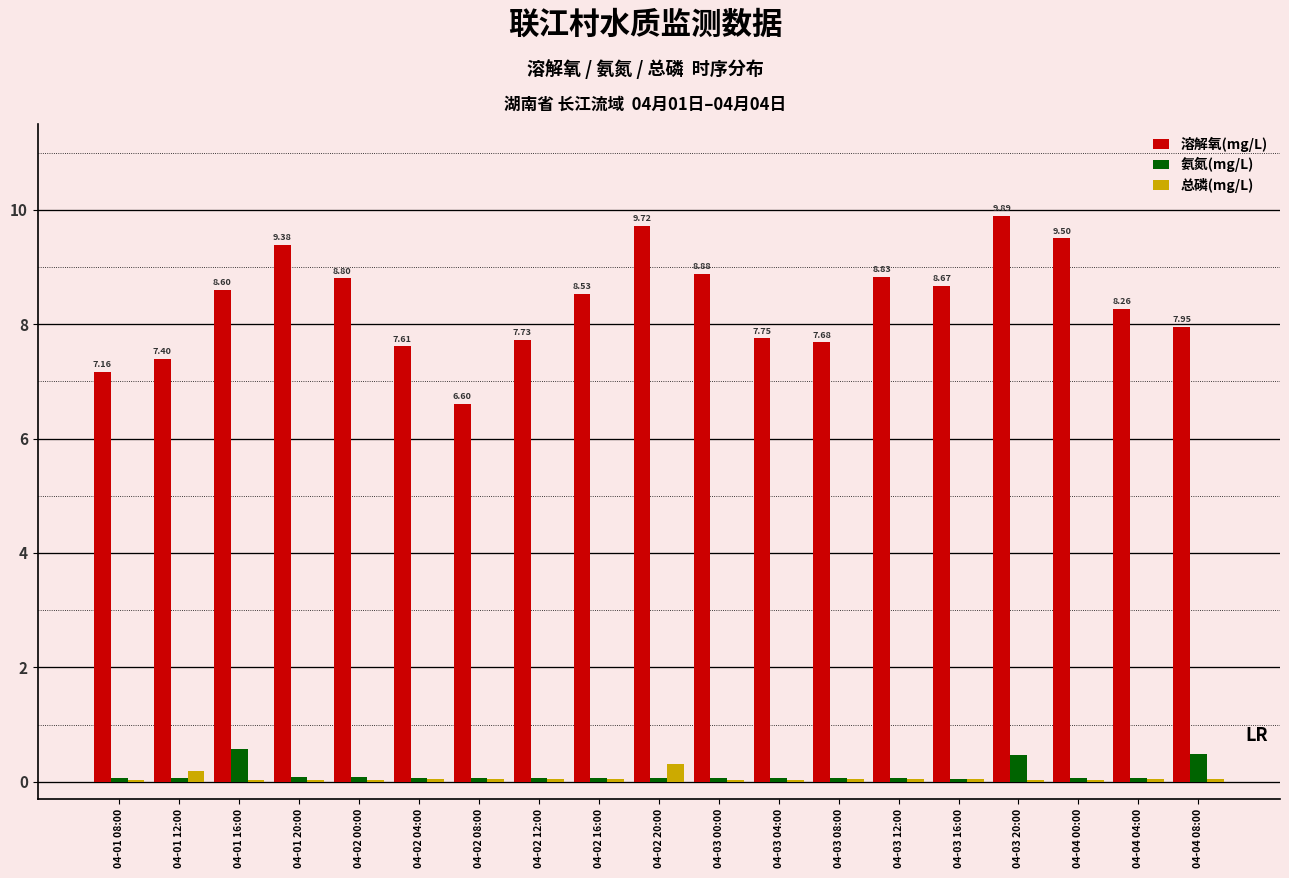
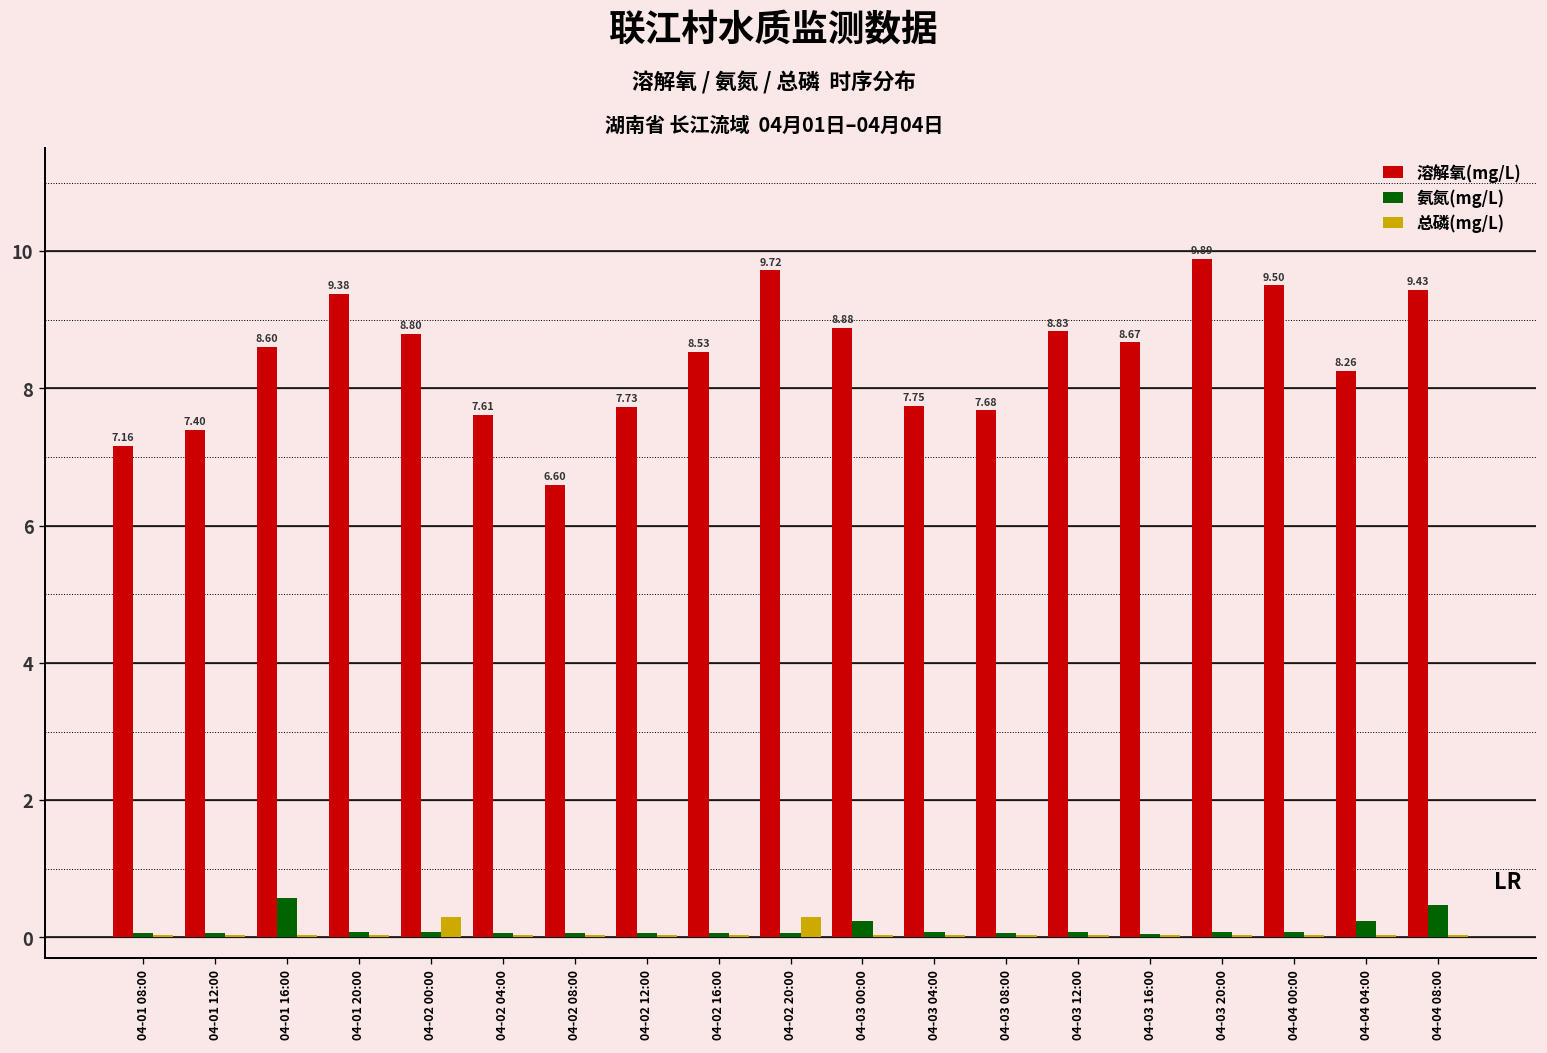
  {
    "溶解氧(mg/L)": {
      "04-01 08:00": 7.16,
      "04-01 12:00": 7.40,
      "04-01 16:00": 8.60,
      "04-01 20:00": 9.38,
      "04-02 00:00": 8.80,
      "04-02 04:00": 7.61,
      "04-02 08:00": 6.60,
      "04-02 12:00": 7.73,
      "04-02 16:00": 8.53,
      "04-02 20:00": 9.72,
      "04-03 00:00": 8.88,
      "04-03 04:00": 7.75,
      "04-03 08:00": 7.68,
      "04-03 12:00": 8.83,
      "04-03 16:00": 8.67,
      "04-03 20:00": 9.89,
      "04-04 00:00": 9.50,
      "04-04 04:00": 8.26,
-     "04-04 08:00": 7.95
+     "04-04 08:00": 9.43
    },
    "氨氮(mg/L)": {
      "04-01 08:00": 0.1,
      "04-01 12:00": 0.1,
      "04-01 16:00": 0.6,
      "04-01 20:00": 0.1,
      "04-02 00:00": 0.1,
      "04-02 04:00": 0.1,
      "04-02 08:00": 0.1,
      "04-02 12:00": 0.1,
      "04-02 16:00": 0.1,
      "04-02 20:00": 0.1,
-     "04-03 00:00": 0.1,
+     "04-03 00:00": 0.2,
      "04-03 04:00": 0.1,
      "04-03 08:00": 0.1,
      "04-03 12:00": 0.1,
      "04-03 16:00": 0.1,
-     "04-03 20:00": 0.5,
+     "04-03 20:00": 0.1,
      "04-04 00:00": 0.1,
-     "04-04 04:00": 0.1,
+     "04-04 04:00": 0.2,
      "04-04 08:00": 0.5
    },
    "总磷(mg/L)": {
-     "04-01 12:00": 0.2,
-     "04-02 00:00": 0.0,
+     "04-01 12:00": 0.0,
+     "04-02 00:00": 0.3,
      "04-02 20:00": 0.3
    }
  }
